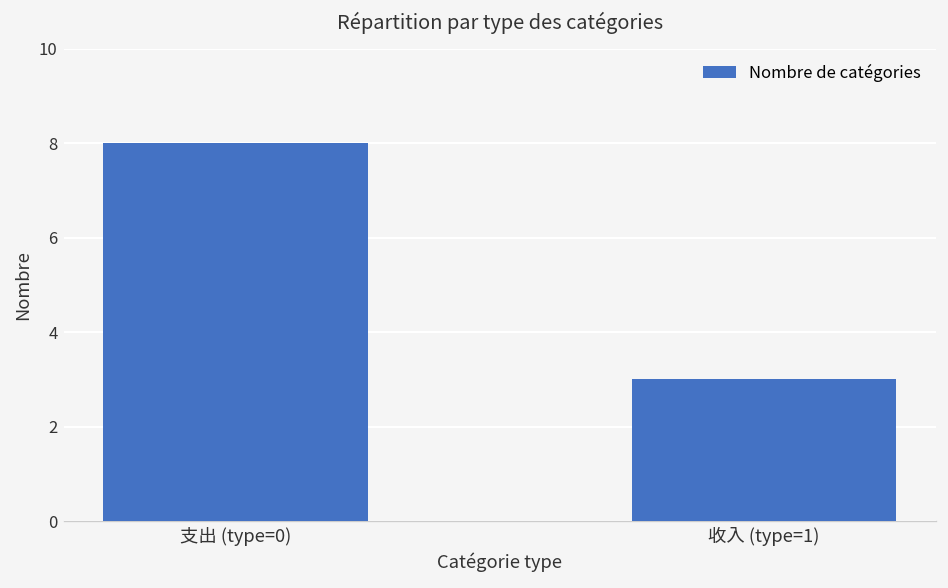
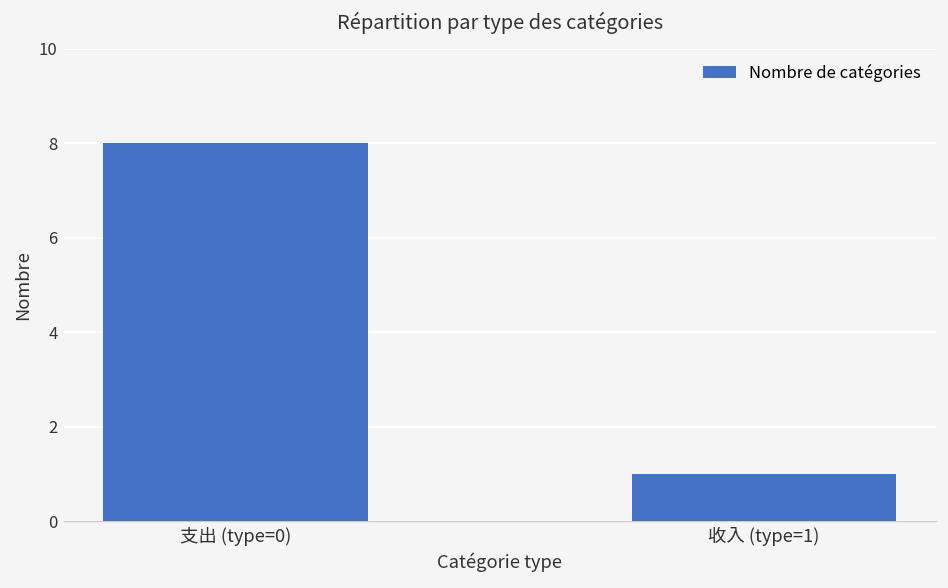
  {
    "支出 (type=0)": 8,
-   "收入 (type=1)": 3
+   "收入 (type=1)": 1
  }
